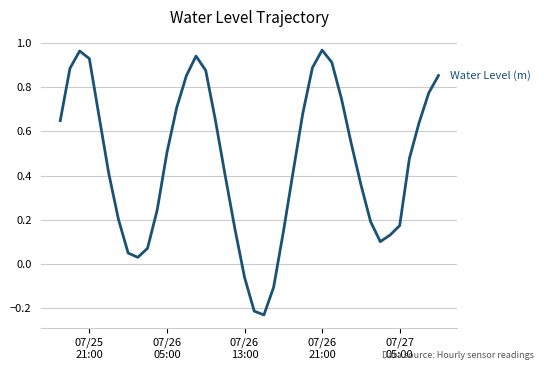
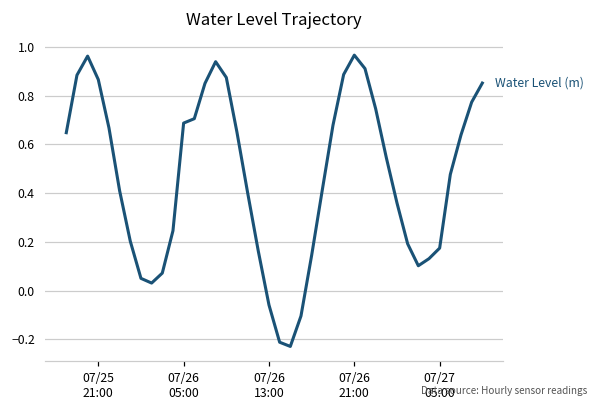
  {
-   "07/25 21:00": 0.93,
-   "07/26 05:00": 0.50,
+   "07/25 21:00": 0.87,
+   "07/26 05:00": 0.69,
    "07/26 13:00": -0.06,
    "07/26 21:00": 0.97,
    "07/27 05:00": 0.17
  }
